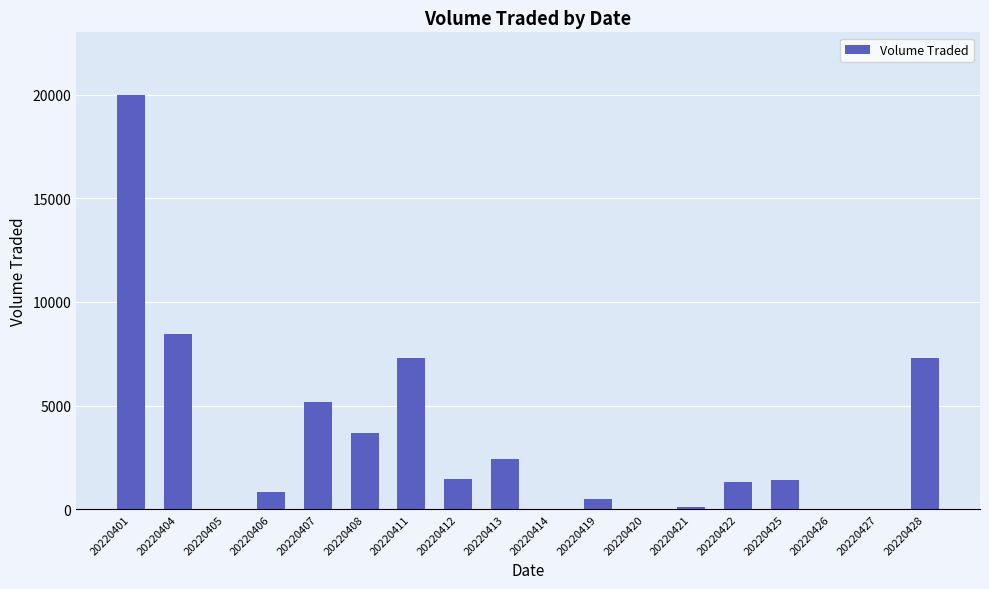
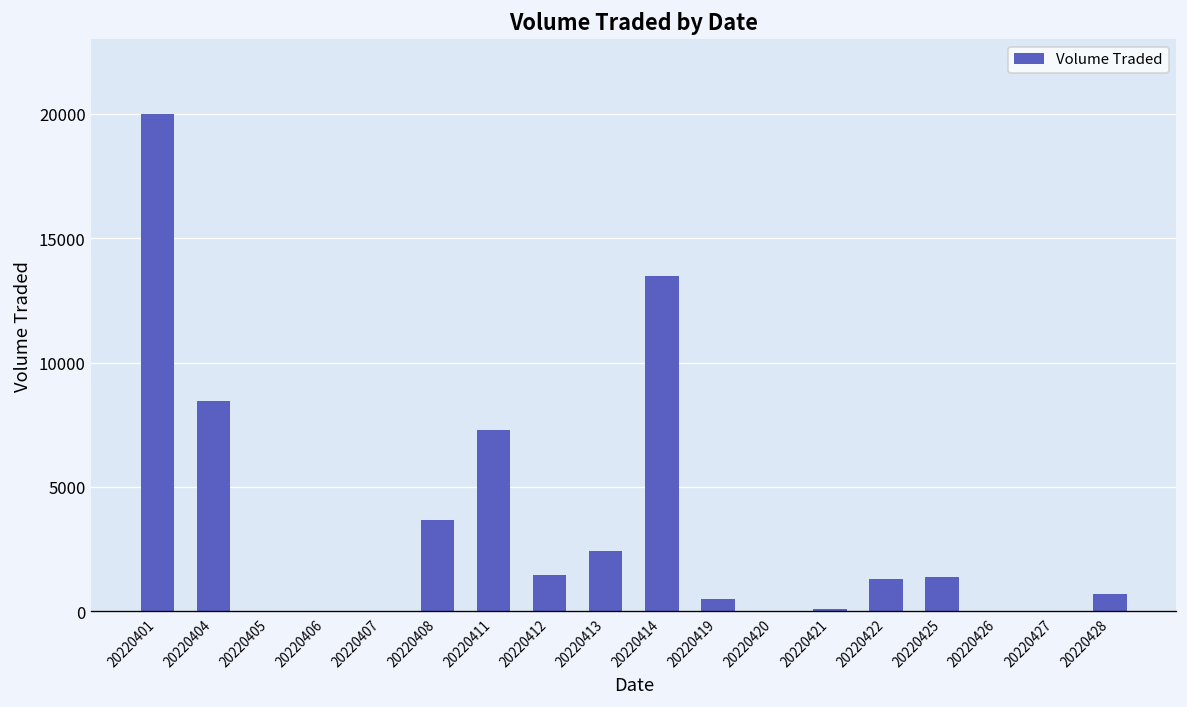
  {
    "20220401": 20000,
    "20220404": 8500,
    "20220405": 0,
-   "20220406": 800,
-   "20220407": 5200,
+   "20220406": 0,
+   "20220407": 0,
    "20220408": 3700,
    "20220411": 7300,
    "20220412": 1500,
    "20220413": 2400,
-   "20220414": 0,
+   "20220414": 13500,
    "20220419": 500,
    "20220420": 0,
    "20220422": 1300,
    "20220425": 1400,
    "20220426": 0,
    "20220427": 0,
-   "20220428": 7300
+   "20220428": 700
  }
